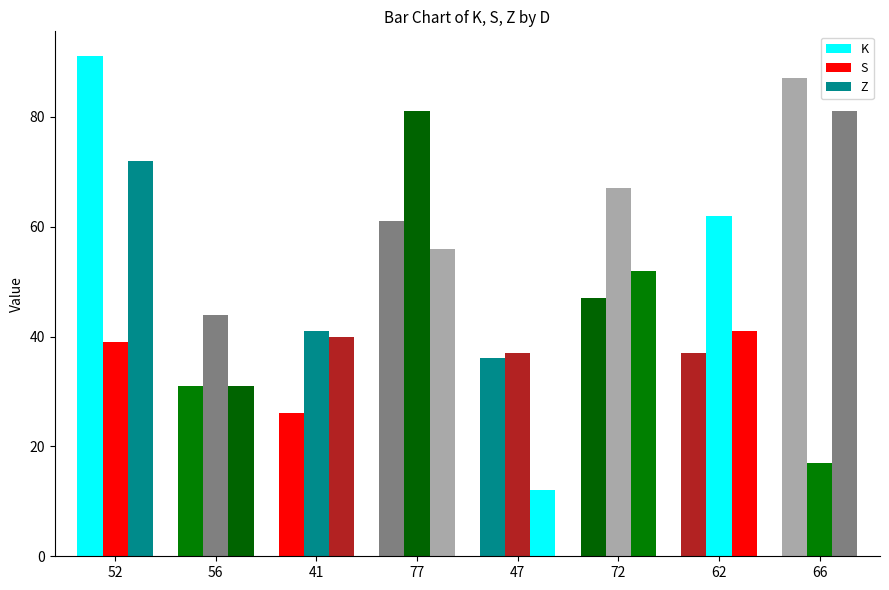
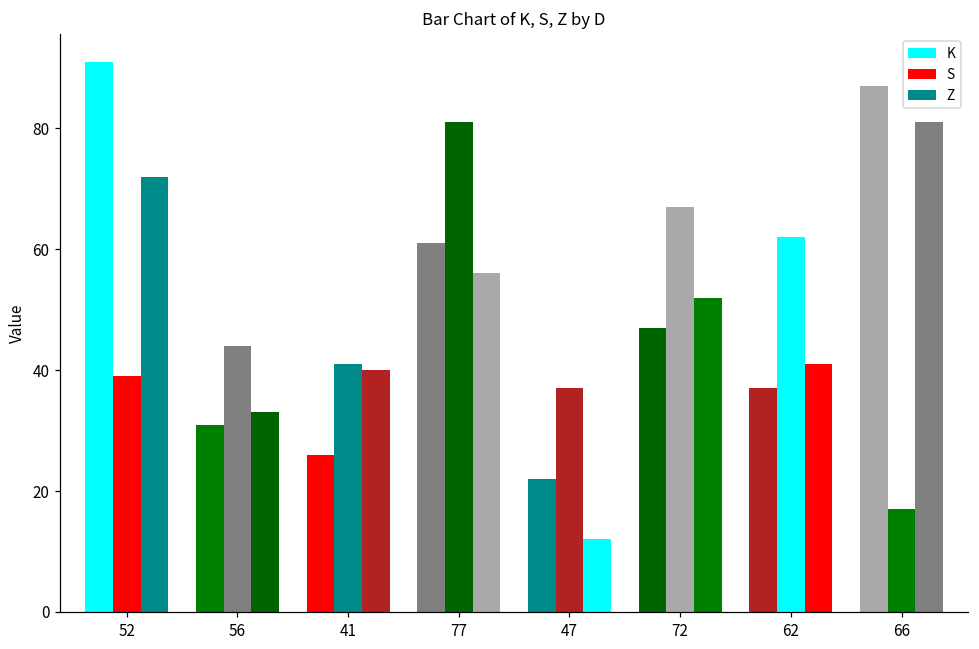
  {
    "K": {
      "52": 91,
      "56": 31,
      "41": 26,
      "77": 61,
-     "47": 36,
+     "47": 22,
      "72": 47,
      "62": 37,
      "66": 87
    },
    "S": {
      "52": 39,
      "56": 44,
      "41": 41,
      "77": 81,
      "47": 37,
      "72": 67,
      "62": 62,
      "66": 17
    },
    "Z": {
      "52": 72,
-     "56": 31,
+     "56": 33,
      "41": 40,
      "77": 56,
      "47": 12,
      "72": 52,
      "62": 41,
      "66": 81
    }
  }
